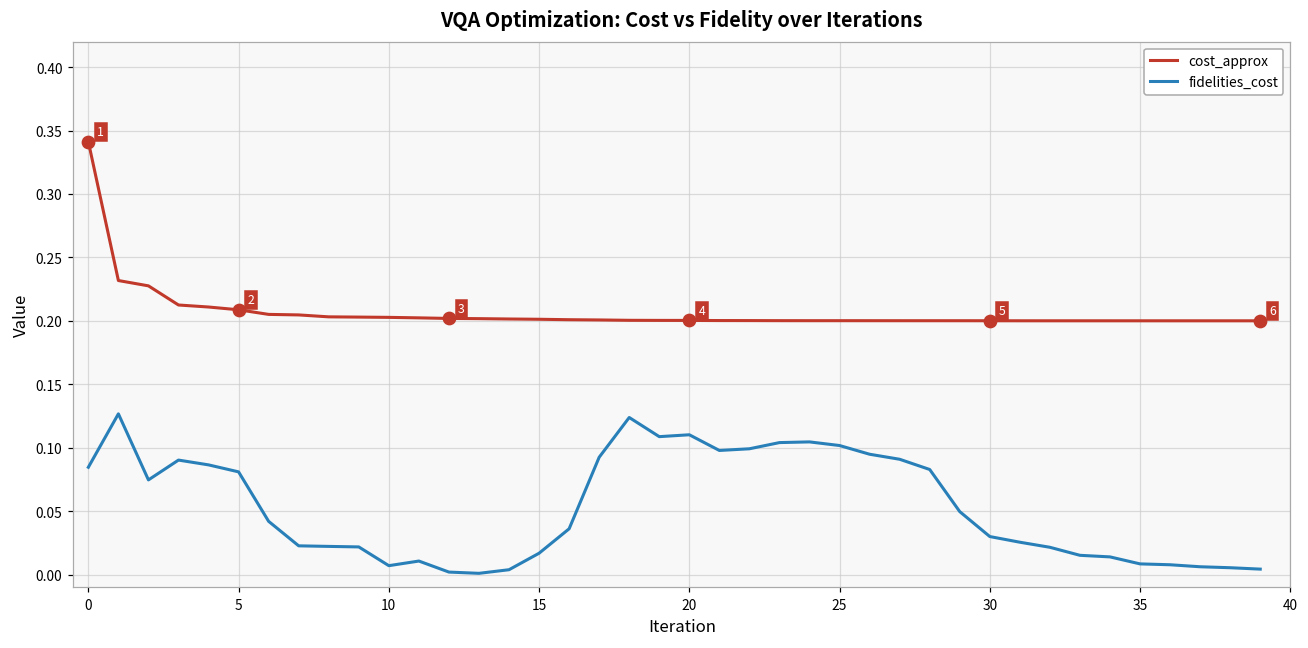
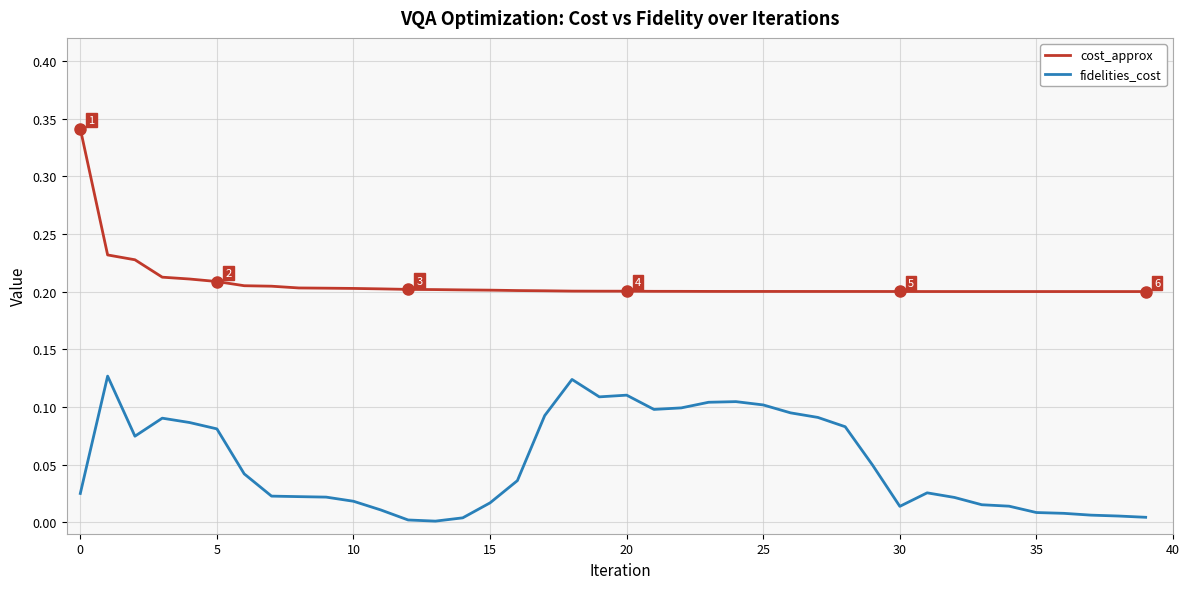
  {
    "fidelities_cost": {
-     "0": 0.085,
+     "0": 0.025,
      "5": 0.081,
-     "10": 0.007,
+     "10": 0.018,
      "15": 0.017,
      "20": 0.110,
      "25": 0.102,
-     "30": 0.030,
+     "30": 0.014,
      "35": 0.008
    }
  }
